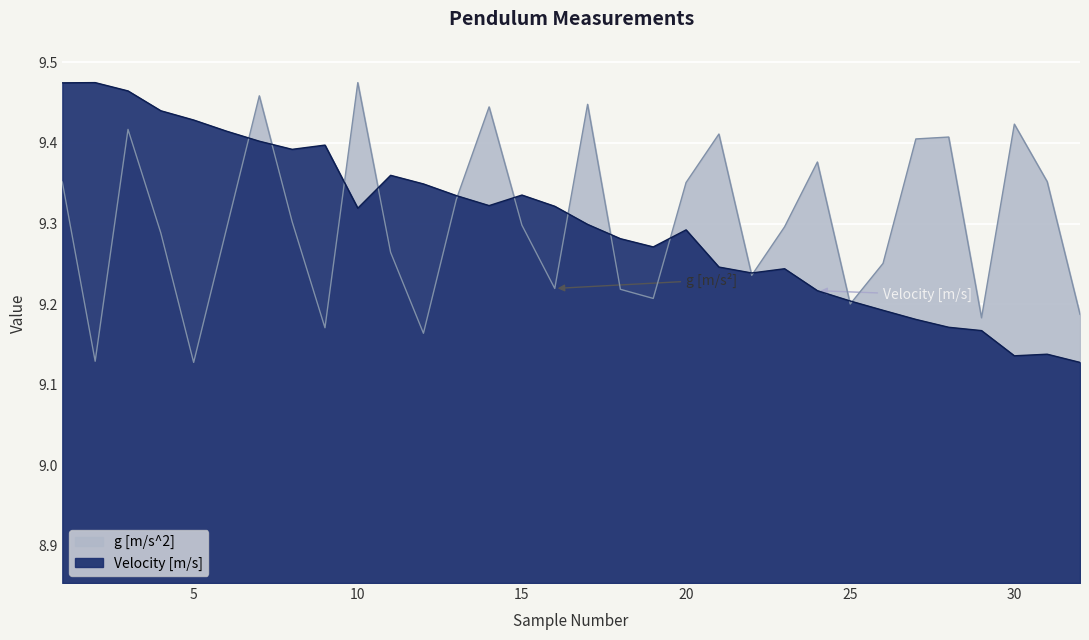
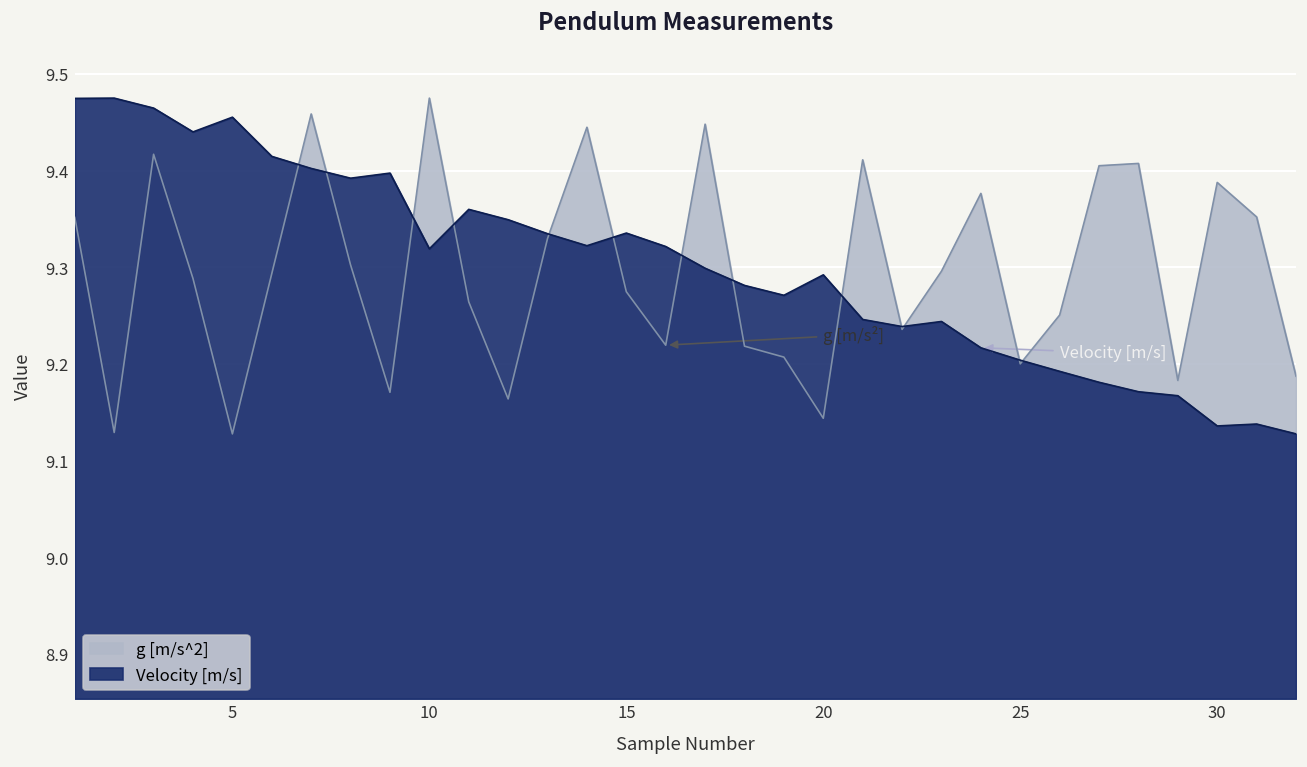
  {
    "g [m/s^2]": {
      "5": 9.13,
      "10": 9.47,
-     "15": 9.30,
-     "20": 9.35,
+     "15": 9.27,
+     "20": 9.14,
      "25": 9.20,
-     "30": 9.42
+     "30": 9.39
    },
    "Velocity [m/s]": {
-     "5": 9.43,
+     "5": 9.46,
      "10": 9.32,
      "15": 9.34,
      "20": 9.29,
      "25": 9.20,
      "30": 9.14
    }
  }
